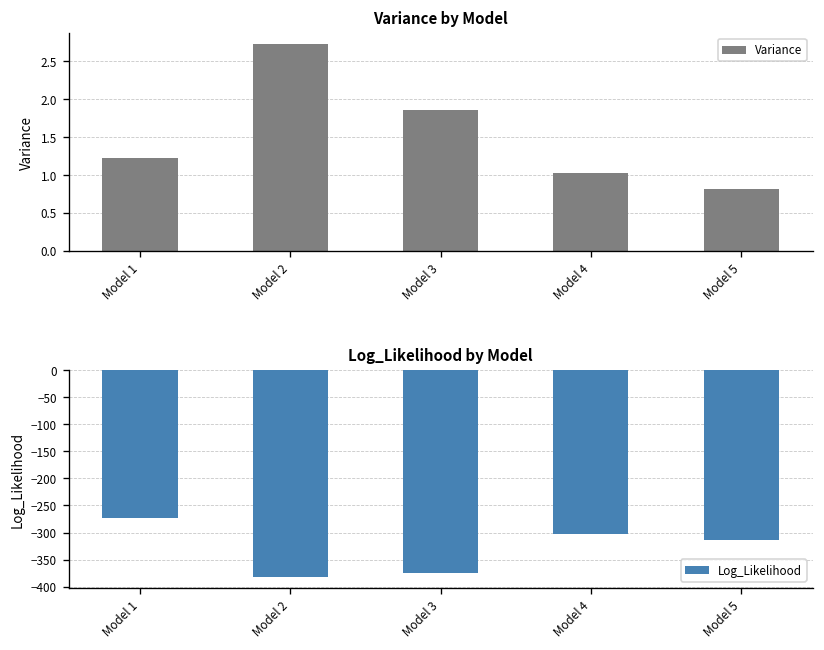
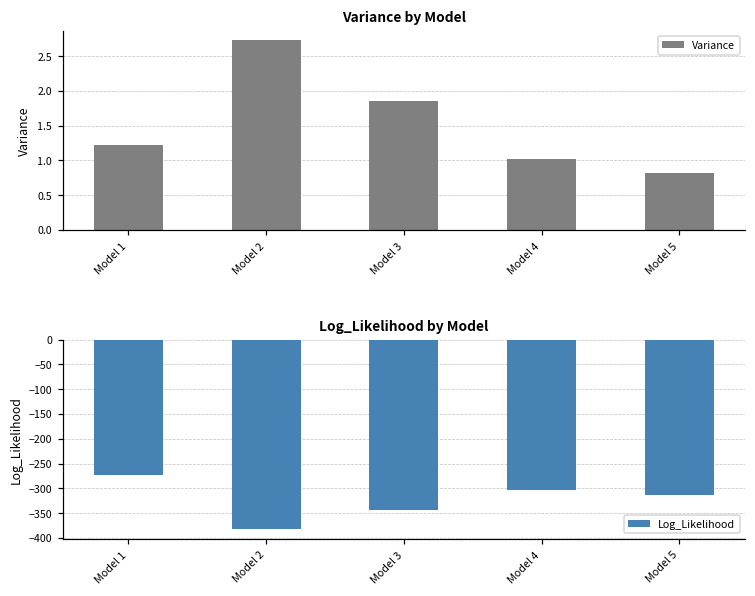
  {
    "Variance by Model": {
      "Model 1": 1.2,
      "Model 2": 2.7,
      "Model 3": 1.8,
      "Model 4": 1.0,
      "Model 5": 0.8
    },
    "Log_Likelihood by Model": {
      "Model 1": -270,
      "Model 2": -380,
-     "Model 3": -370,
+     "Model 3": -340,
      "Model 4": -300,
      "Model 5": -310
    }
  }
